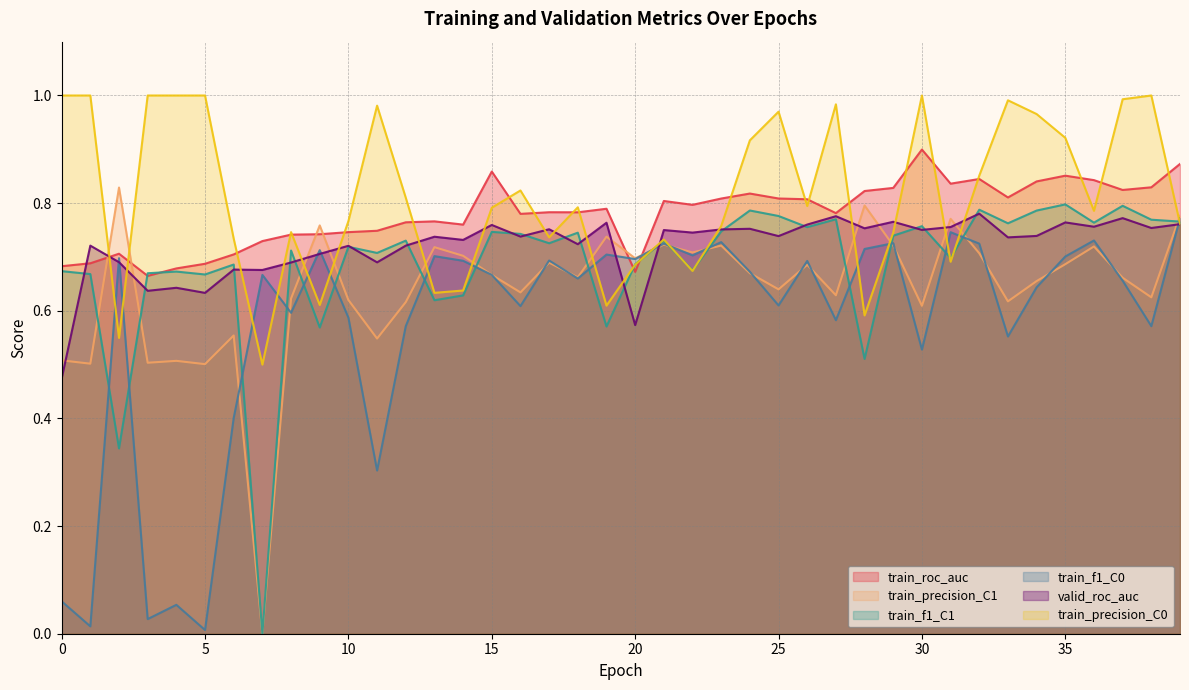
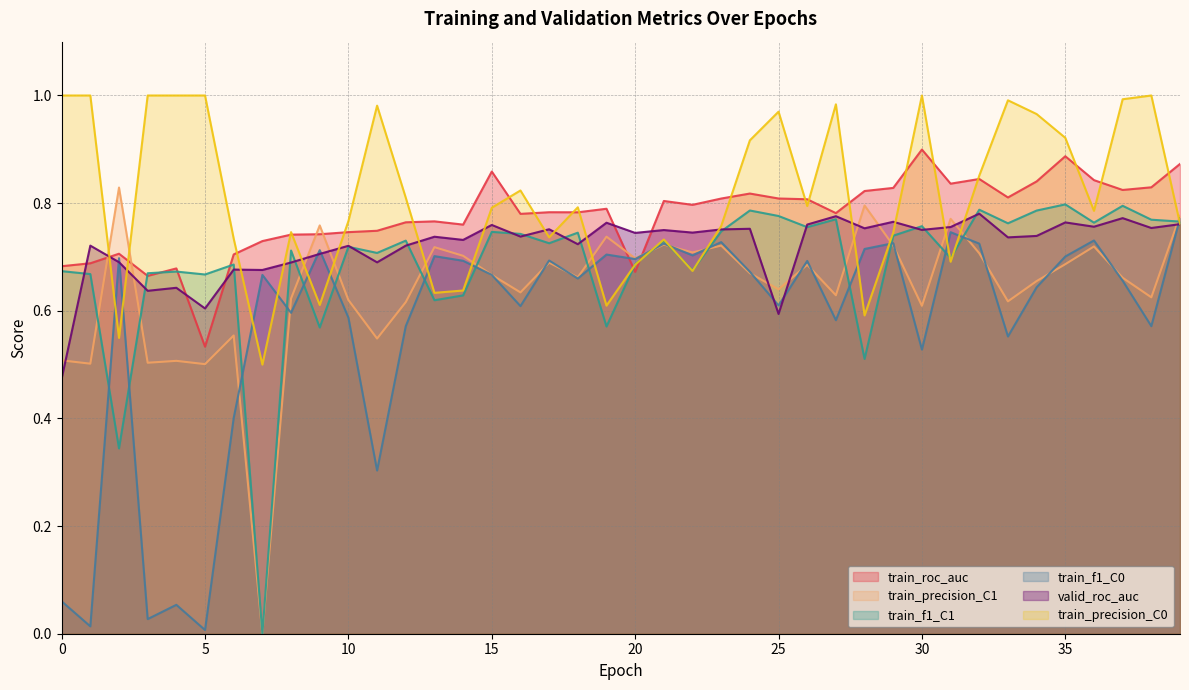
  {
    "train_roc_auc": {
      "0": 0.68,
-     "5": 0.69,
+     "5": 0.53,
      "10": 0.75,
      "15": 0.86,
      "20": 0.67,
      "25": 0.81,
      "30": 0.90,
-     "35": 0.85
+     "35": 0.89
    },
    "valid_roc_auc": {
      "0": 0.47,
-     "5": 0.63,
+     "5": 0.60,
      "15": 0.76,
-     "20": 0.57,
-     "25": 0.74,
+     "20": 0.74,
+     "25": 0.59,
      "30": 0.75,
      "35": 0.76
    }
  }
